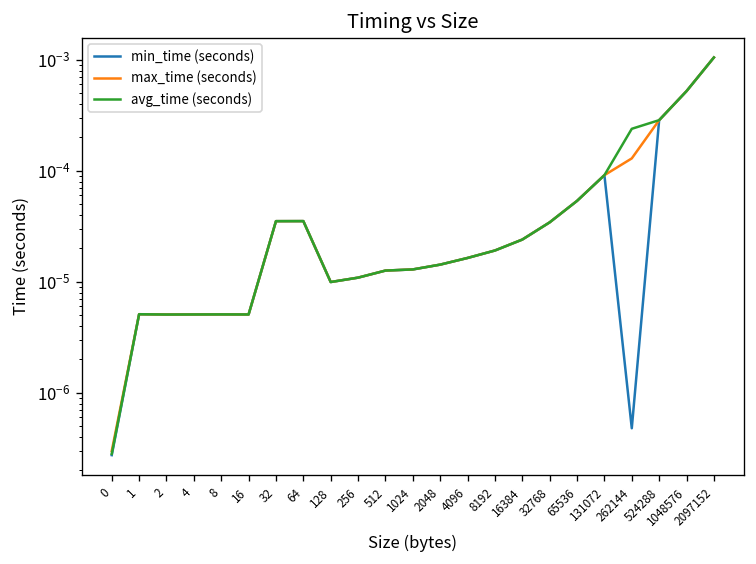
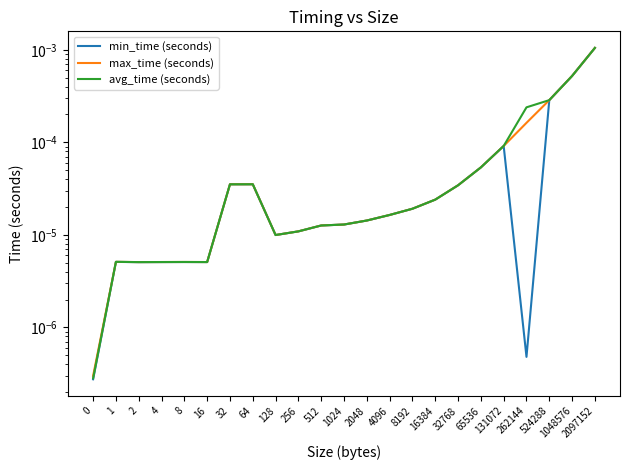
  {
    "min_time (seconds)": {
      "262144": 0.0000005
    },
    "max_time (seconds)": {
-     "262144": 0.00013
+     "262144": 0.00016
    },
    "avg_time (seconds)": {
      "262144": 0.00024
    }
  }
